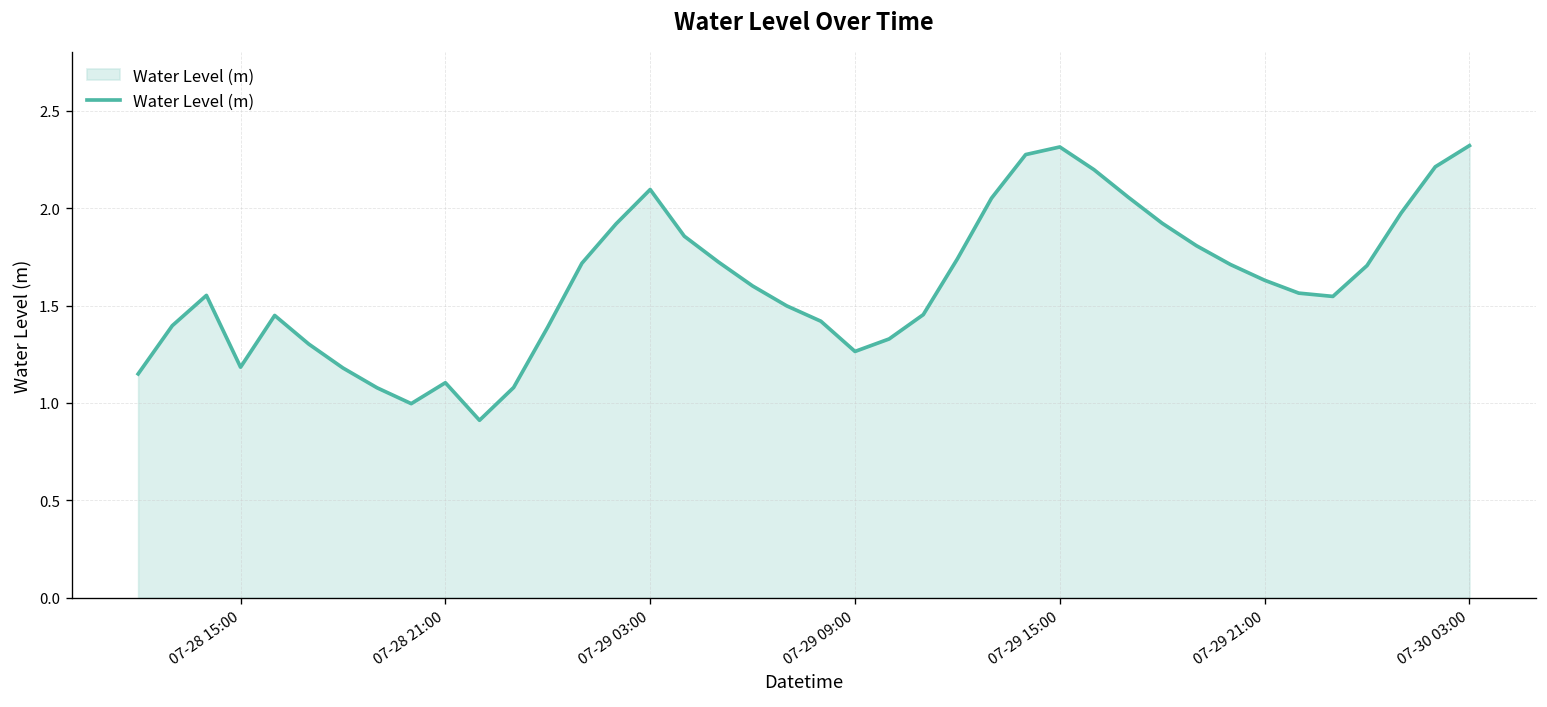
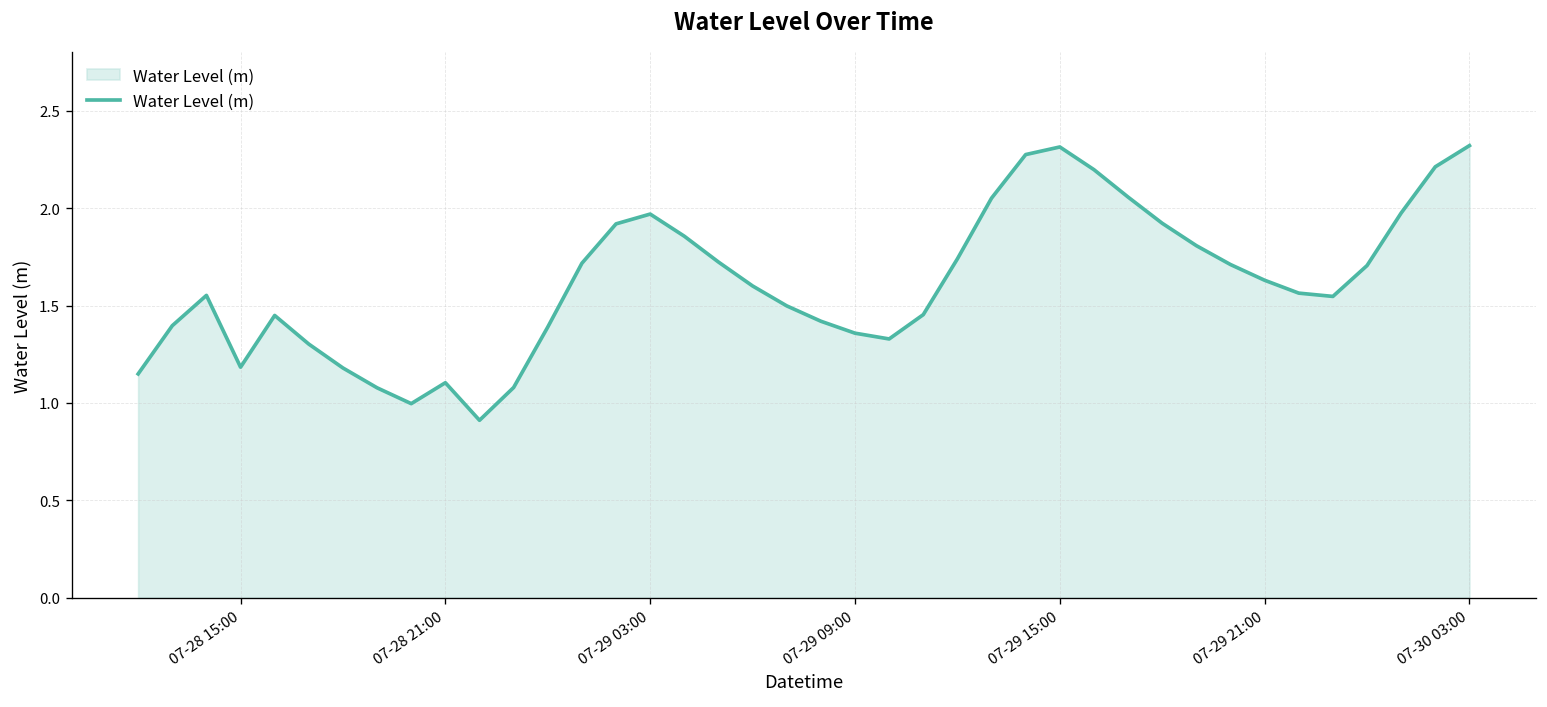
  {
    "07-28 15:00": 1.18,
    "07-28 21:00": 1.10,
-   "07-29 03:00": 2.10,
-   "07-29 09:00": 1.26,
+   "07-29 03:00": 1.97,
+   "07-29 09:00": 1.36,
    "07-29 15:00": 2.31,
    "07-29 21:00": 1.63,
    "07-30 03:00": 2.32
  }
